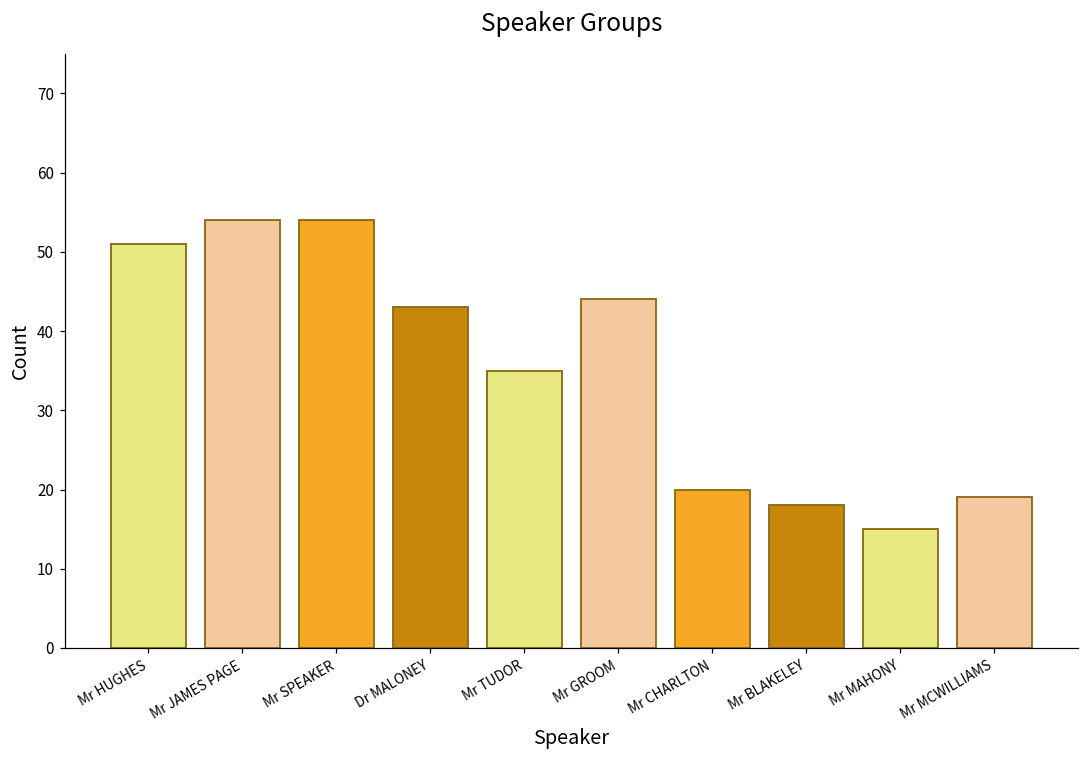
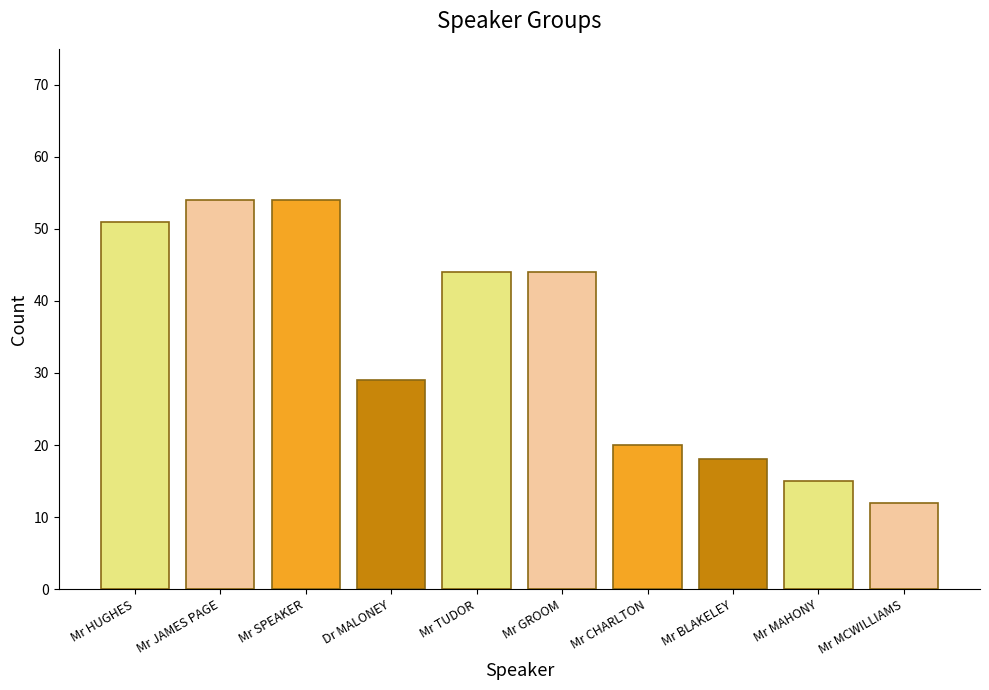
  {
    "Mr HUGHES": 51,
    "Mr JAMES PAGE": 54,
    "Mr SPEAKER": 54,
-   "Dr MALONEY": 43,
-   "Mr TUDOR": 35,
+   "Dr MALONEY": 29,
+   "Mr TUDOR": 44,
    "Mr GROOM": 44,
    "Mr CHARLTON": 20,
    "Mr BLAKELEY": 18,
    "Mr MAHONY": 15,
-   "Mr MCWILLIAMS": 19
+   "Mr MCWILLIAMS": 12
  }
